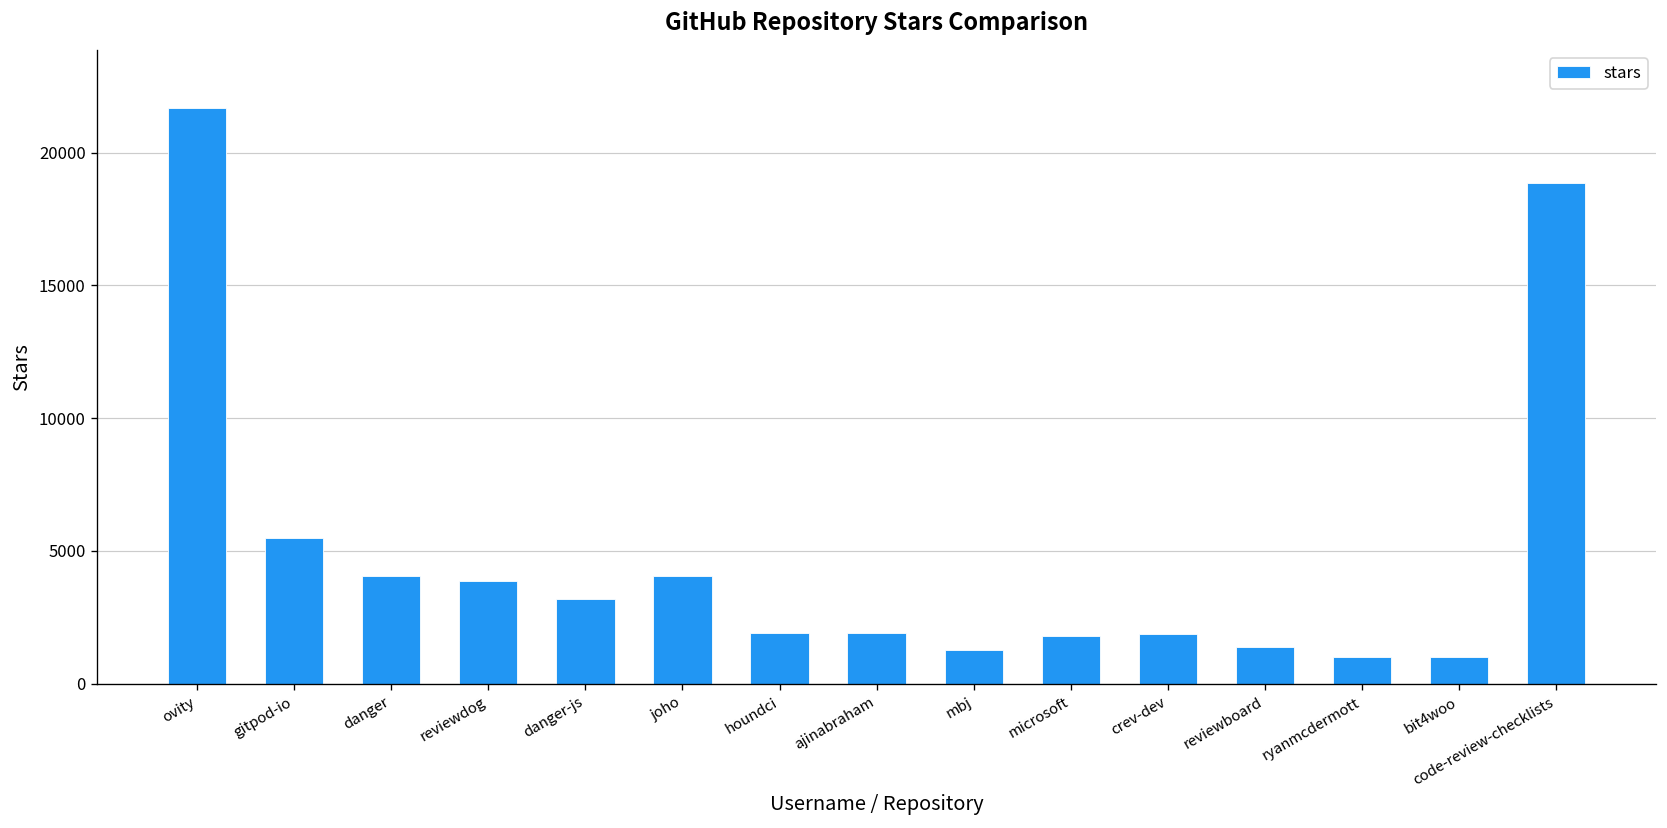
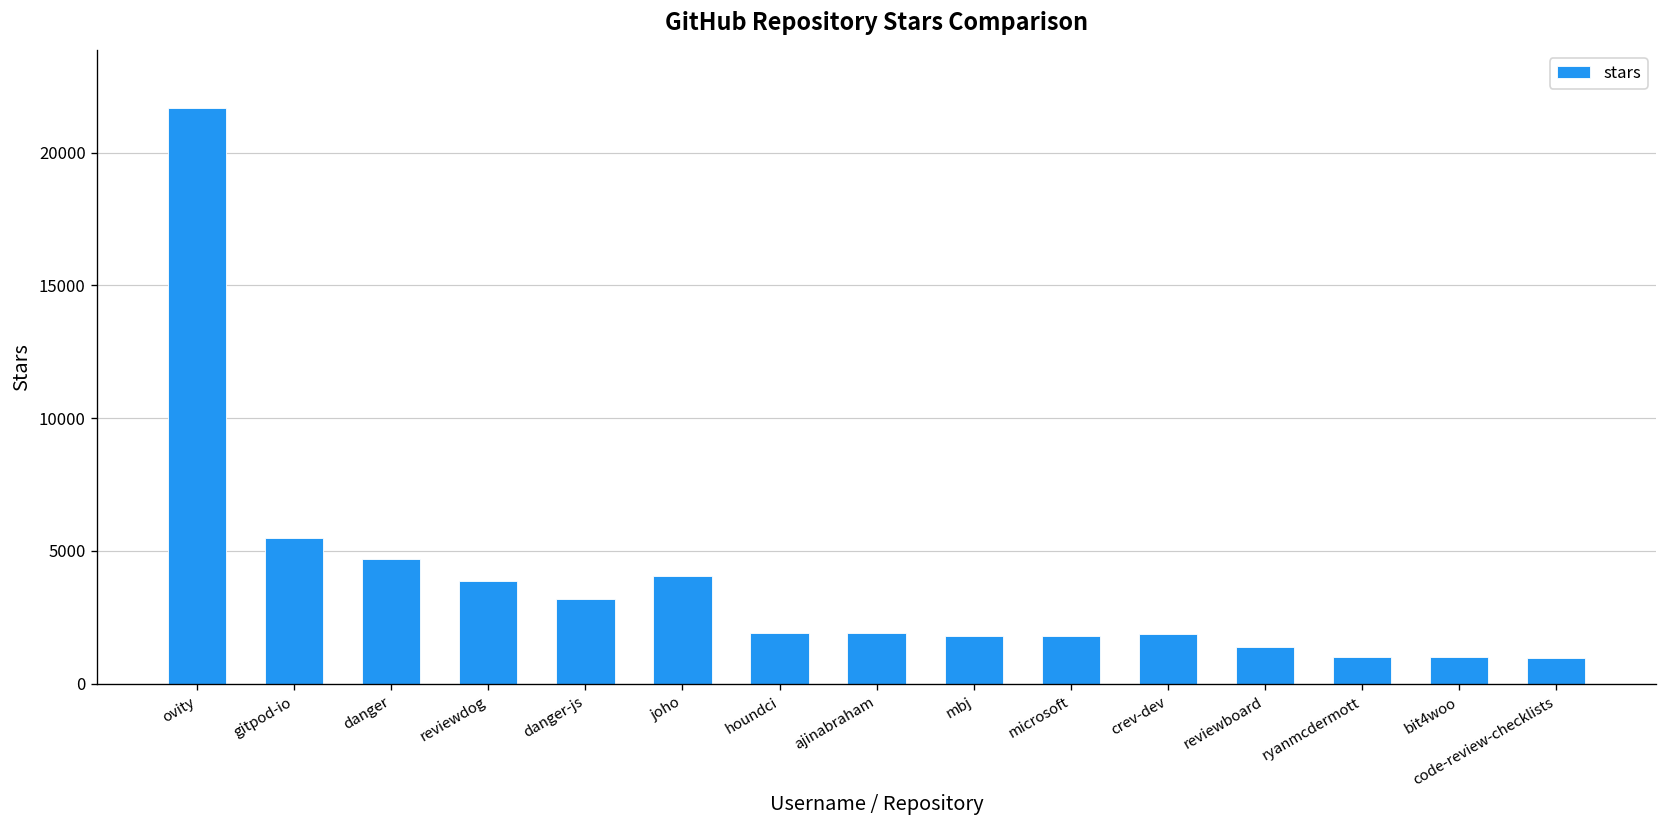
  {
    "ovity": 21700,
    "gitpod-io": 5500,
-   "danger": 4100,
+   "danger": 4700,
    "reviewdog": 3900,
    "danger-js": 3200,
    "joho": 4100,
    "houndci": 1900,
    "ajinabraham": 1900,
-   "mbj": 1300,
+   "mbj": 1800,
    "microsoft": 1800,
    "crev-dev": 1900,
    "reviewboard": 1400,
    "ryanmcdermott": 1000,
    "bit4woo": 1000,
-   "code-review-checklists": 18900
+   "code-review-checklists": 1000
  }
